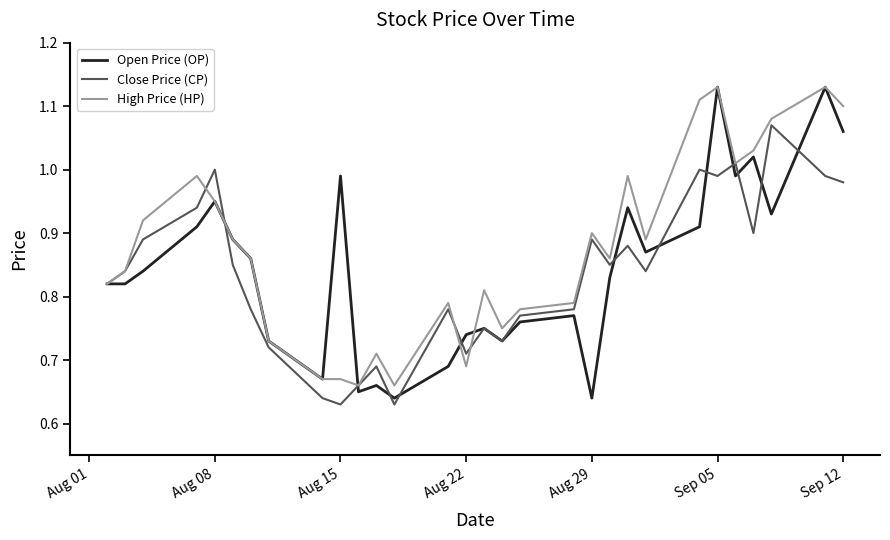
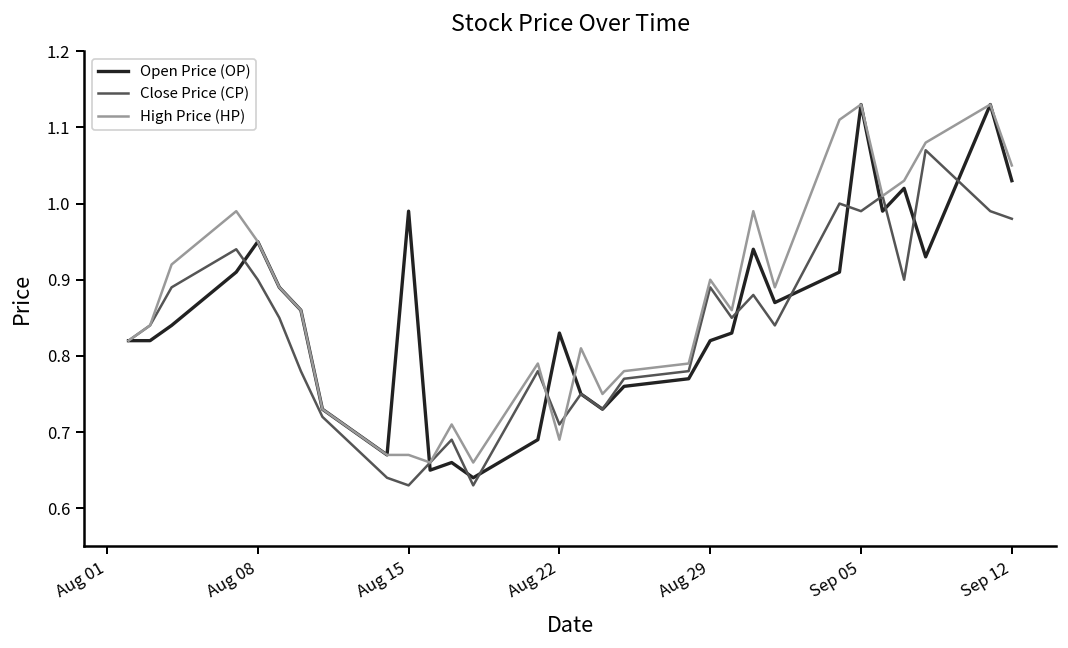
  {
    "Open Price (OP)": {
      "Aug 15": 0.99,
-     "Aug 22": 0.74,
-     "Aug 29": 0.64,
-     "Sep 12": 1.06
+     "Aug 22": 0.83,
+     "Aug 29": 0.82,
+     "Sep 12": 1.03
    },
    "Close Price (CP)": {
-     "Aug 08": 1.0,
+     "Aug 08": 0.9,
      "Aug 15": 0.63,
      "Aug 22": 0.71,
      "Aug 29": 0.89,
      "Sep 05": 0.99,
      "Sep 12": 0.98
    },
    "High Price (HP)": {
      "Aug 15": 0.67,
      "Aug 22": 0.69,
      "Aug 29": 0.90,
-     "Sep 12": 1.10
+     "Sep 12": 1.05
    }
  }
